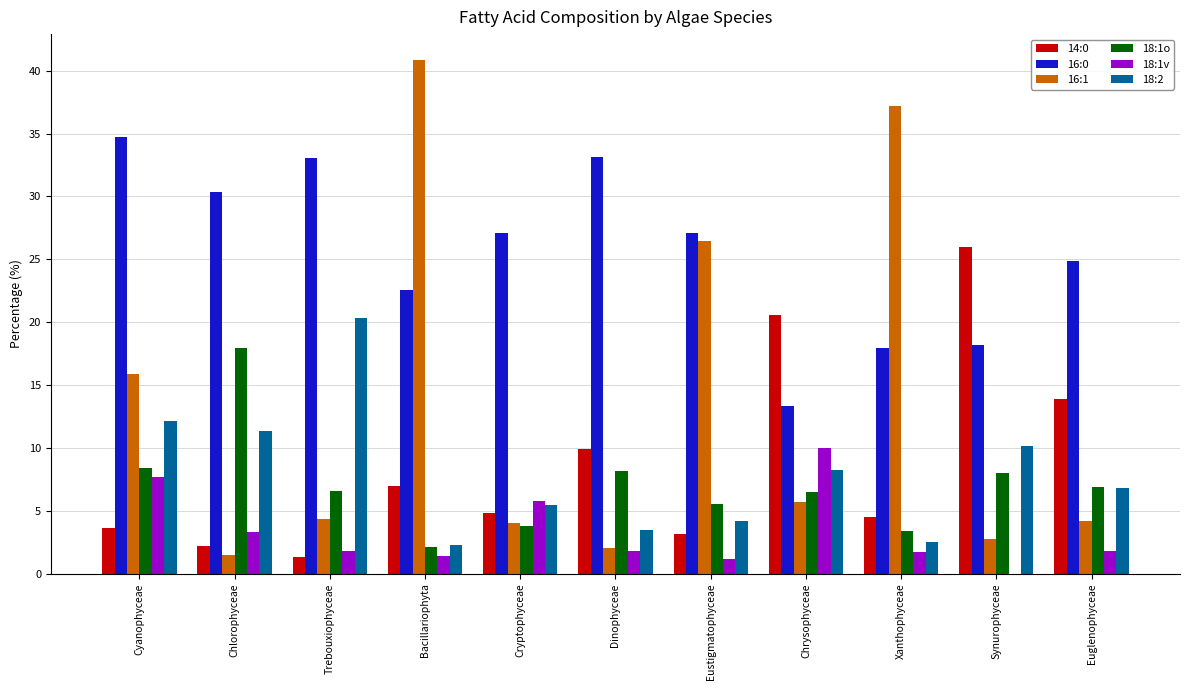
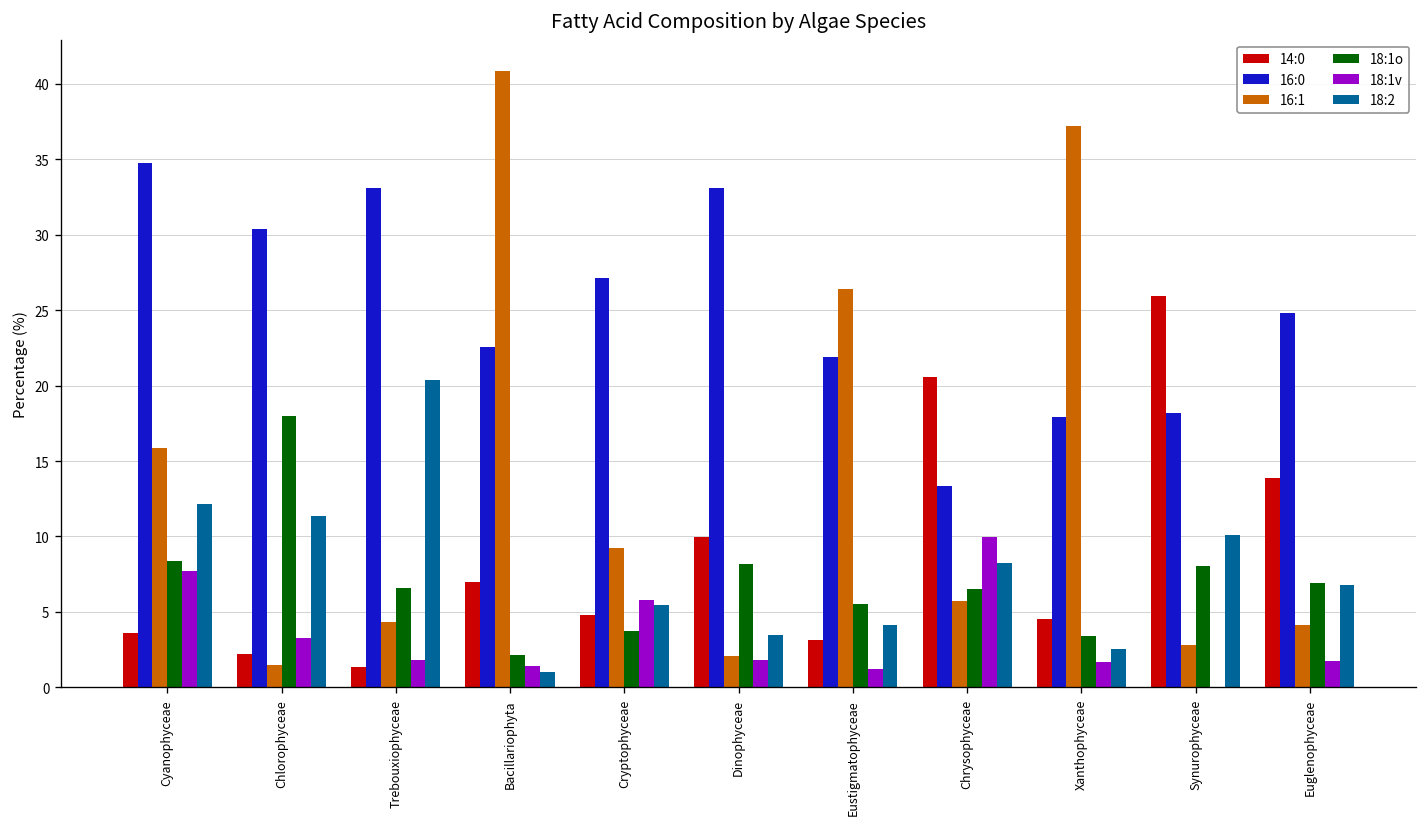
  {
    "14:0": {
      "Cyanophyceae": 3.6,
      "Chlorophyceae": 2.2,
      "Trebouxiophyceae": 1.3,
      "Bacillariophyta": 7.0,
      "Cryptophyceae": 4.8,
      "Dinophyceae": 10.0,
      "Eustigmatophyceae": 3.1,
      "Chrysophyceae": 20.5,
      "Xanthophyceae": 4.5,
      "Synurophyceae": 25.9,
      "Euglenophyceae": 13.9
    },
    "16:0": {
      "Cyanophyceae": 34.7,
      "Chlorophyceae": 30.4,
      "Trebouxiophyceae": 33.1,
      "Bacillariophyta": 22.6,
      "Cryptophyceae": 27.1,
      "Dinophyceae": 33.1,
-     "Eustigmatophyceae": 27.1,
+     "Eustigmatophyceae": 21.9,
      "Chrysophyceae": 13.3,
      "Xanthophyceae": 17.9,
      "Synurophyceae": 18.2,
      "Euglenophyceae": 24.8
    },
    "16:1": {
      "Cyanophyceae": 15.9,
      "Chlorophyceae": 1.5,
      "Trebouxiophyceae": 4.4,
      "Bacillariophyta": 40.9,
-     "Cryptophyceae": 4.0,
+     "Cryptophyceae": 9.3,
      "Dinophyceae": 2.1,
      "Eustigmatophyceae": 26.4,
      "Chrysophyceae": 5.7,
      "Xanthophyceae": 37.2,
      "Synurophyceae": 2.8,
      "Euglenophyceae": 4.2
    },
    "18:1o": {
      "Cyanophyceae": 8.4,
      "Chlorophyceae": 18.0,
      "Trebouxiophyceae": 6.6,
      "Bacillariophyta": 2.1,
      "Cryptophyceae": 3.8,
      "Dinophyceae": 8.2,
      "Eustigmatophyceae": 5.5,
      "Chrysophyceae": 6.5,
      "Xanthophyceae": 3.4,
      "Synurophyceae": 8.0,
      "Euglenophyceae": 6.9
    },
    "18:1v": {
      "Cyanophyceae": 7.7,
      "Chlorophyceae": 3.3,
      "Trebouxiophyceae": 1.8,
      "Bacillariophyta": 1.4,
      "Cryptophyceae": 5.8,
      "Dinophyceae": 1.8,
      "Eustigmatophyceae": 1.2,
      "Chrysophyceae": 10.0,
      "Xanthophyceae": 1.7,
      "Synurophyceae": 0.0,
      "Euglenophyceae": 1.8
    },
    "18:2": {
      "Cyanophyceae": 12.1,
      "Chlorophyceae": 11.4,
      "Trebouxiophyceae": 20.4,
-     "Bacillariophyta": 2.3,
+     "Bacillariophyta": 1.0,
      "Cryptophyceae": 5.4,
      "Dinophyceae": 3.5,
      "Eustigmatophyceae": 4.1,
      "Chrysophyceae": 8.2,
      "Xanthophyceae": 2.5,
      "Synurophyceae": 10.1,
      "Euglenophyceae": 6.8
    }
  }
